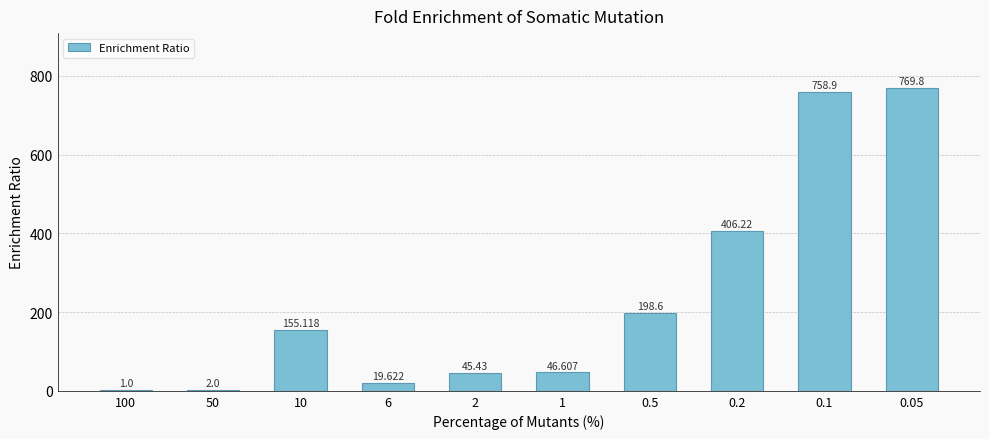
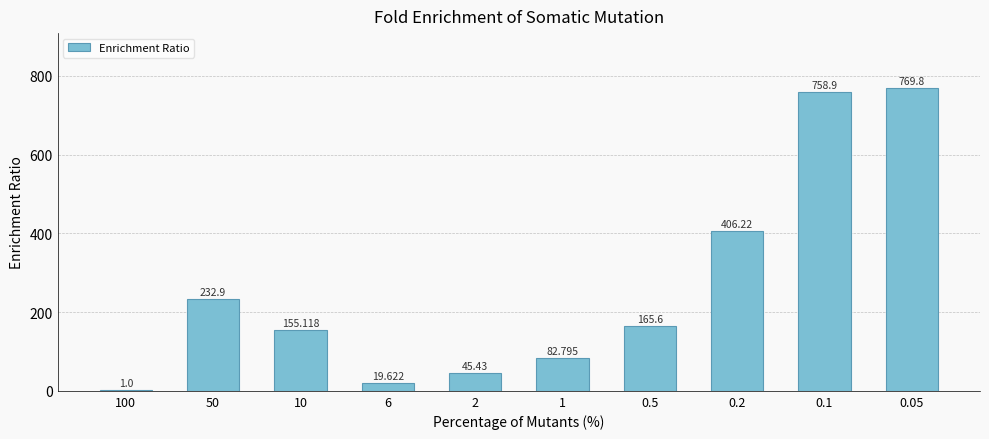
  {
    "100": 1.0,
-   "50": 2.0,
+   "50": 232.9,
    "10": 155.118,
    "6": 19.622,
    "2": 45.43,
-   "1": 46.607,
-   "0.5": 198.6,
+   "1": 82.795,
+   "0.5": 165.6,
    "0.2": 406.22,
    "0.1": 758.9,
    "0.05": 769.8
  }
